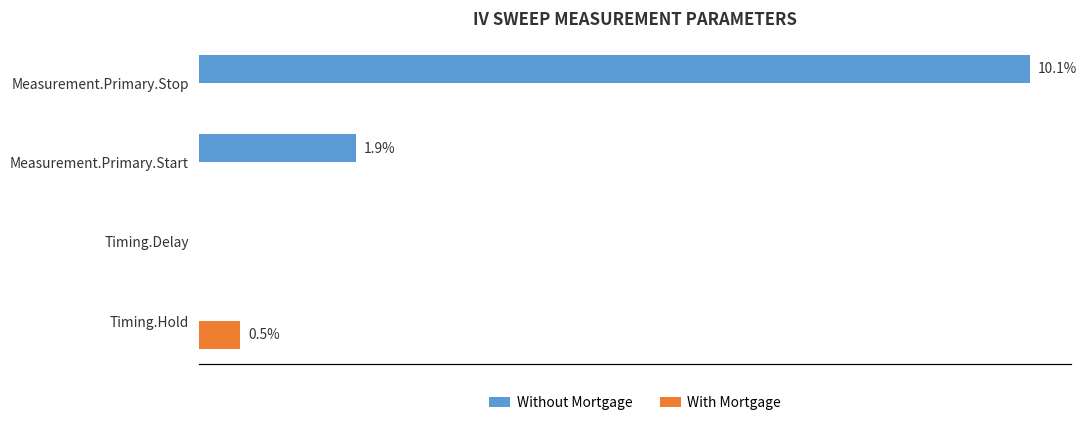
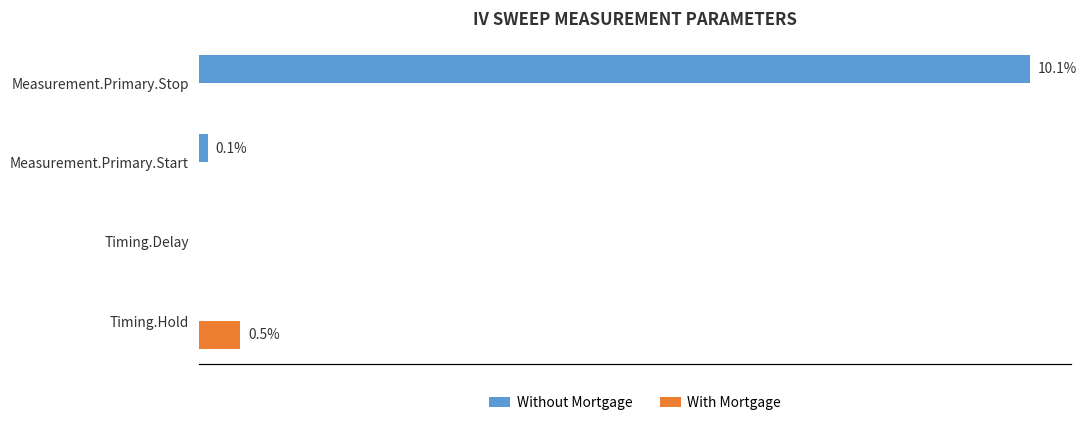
  {
    "Without Mortgage": {
      "Measurement.Primary.Stop": "10.1%",
-     "Measurement.Primary.Start": "1.9%"
+     "Measurement.Primary.Start": "0.1%"
    },
    "With Mortgage": {
      "Timing.Hold": "0.5%"
    }
  }
